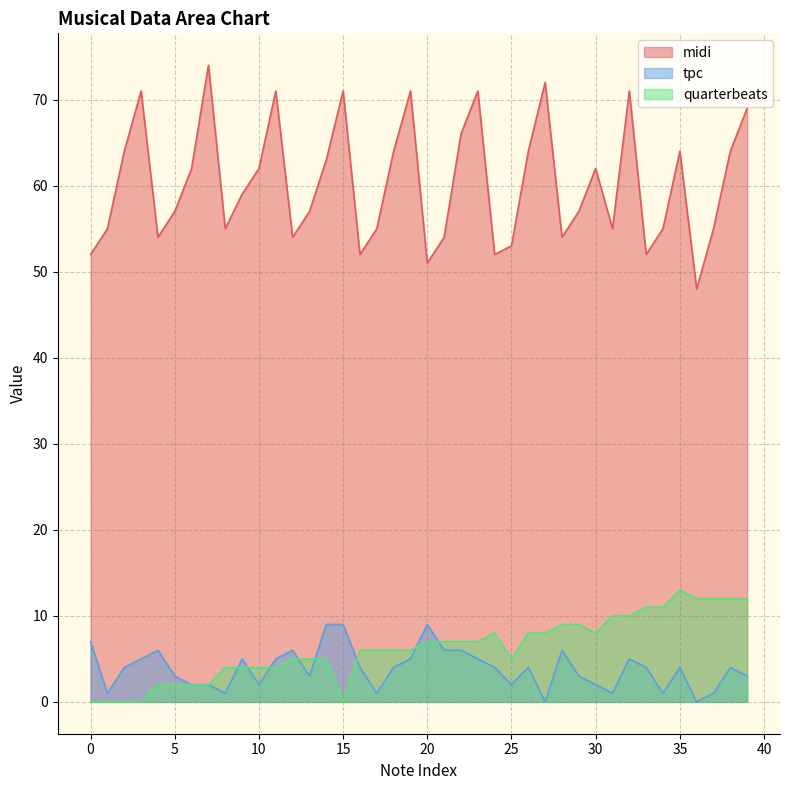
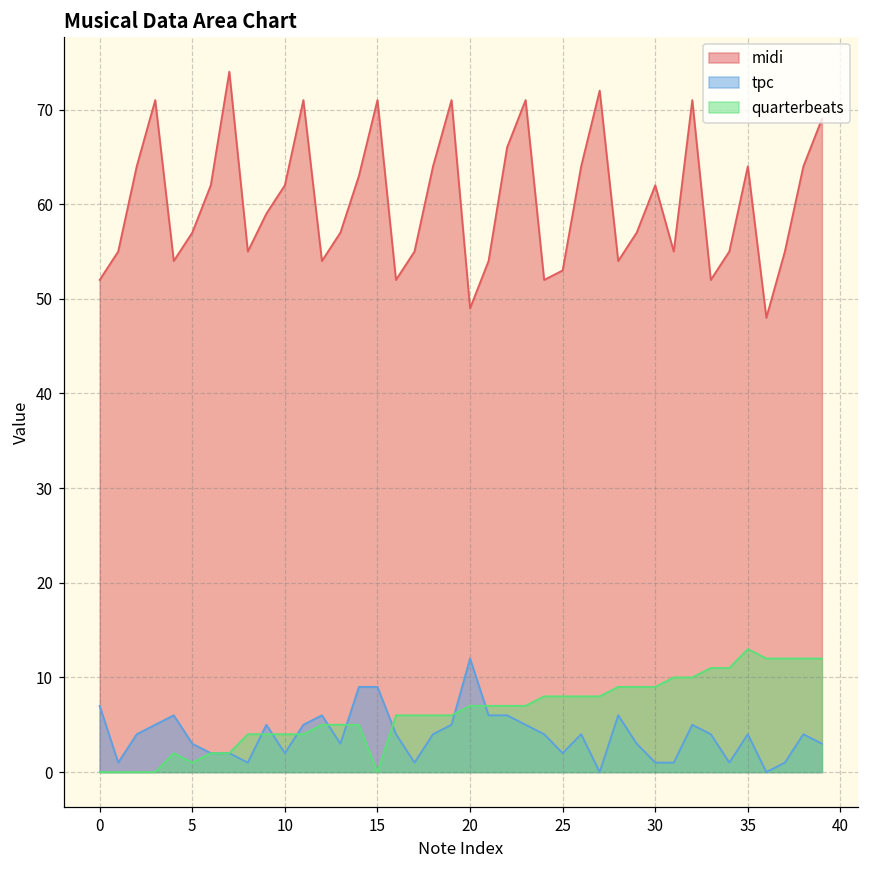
  {
    "midi": {
      "0": 52,
      "5": 57,
      "10": 62,
      "15": 71,
-     "20": 51,
+     "20": 49,
      "25": 53,
      "30": 62,
      "35": 64
    },
    "tpc": {
      "0": 7,
      "5": 3,
      "10": 2,
      "15": 9,
-     "20": 9,
+     "20": 12,
      "25": 2,
-     "30": 2,
+     "30": 1,
      "35": 4
    },
    "quarterbeats": {
      "0": 0,
-     "5": 2,
+     "5": 1,
      "10": 4,
      "15": 0,
      "20": 7,
-     "25": 5,
-     "30": 8,
+     "25": 8,
+     "30": 9,
      "35": 13
    }
  }
